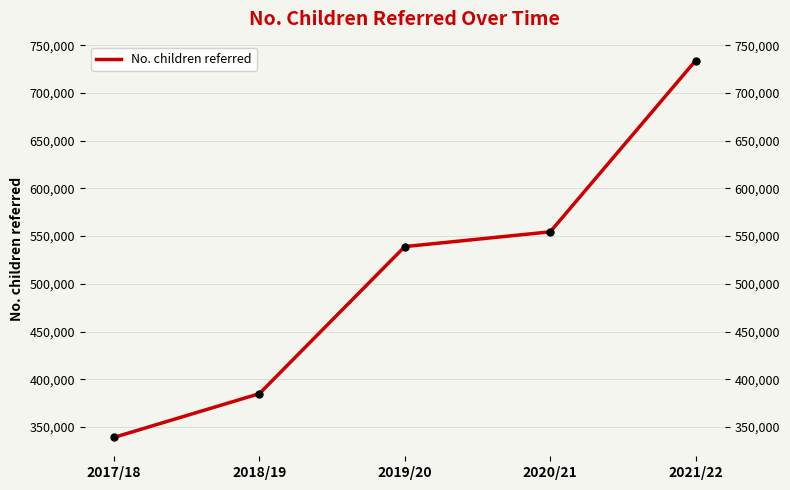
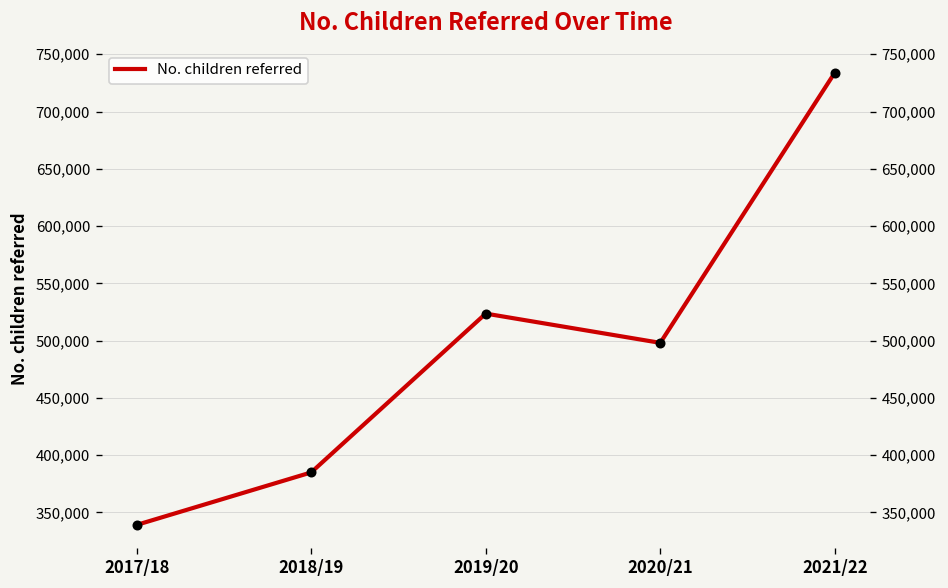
  {
    "2017/18": "340,000",
    "2018/19": "380,000",
-   "2019/20": "540,000",
-   "2020/21": "550,000",
+   "2019/20": "520,000",
+   "2020/21": "500,000",
    "2021/22": "730,000"
  }
